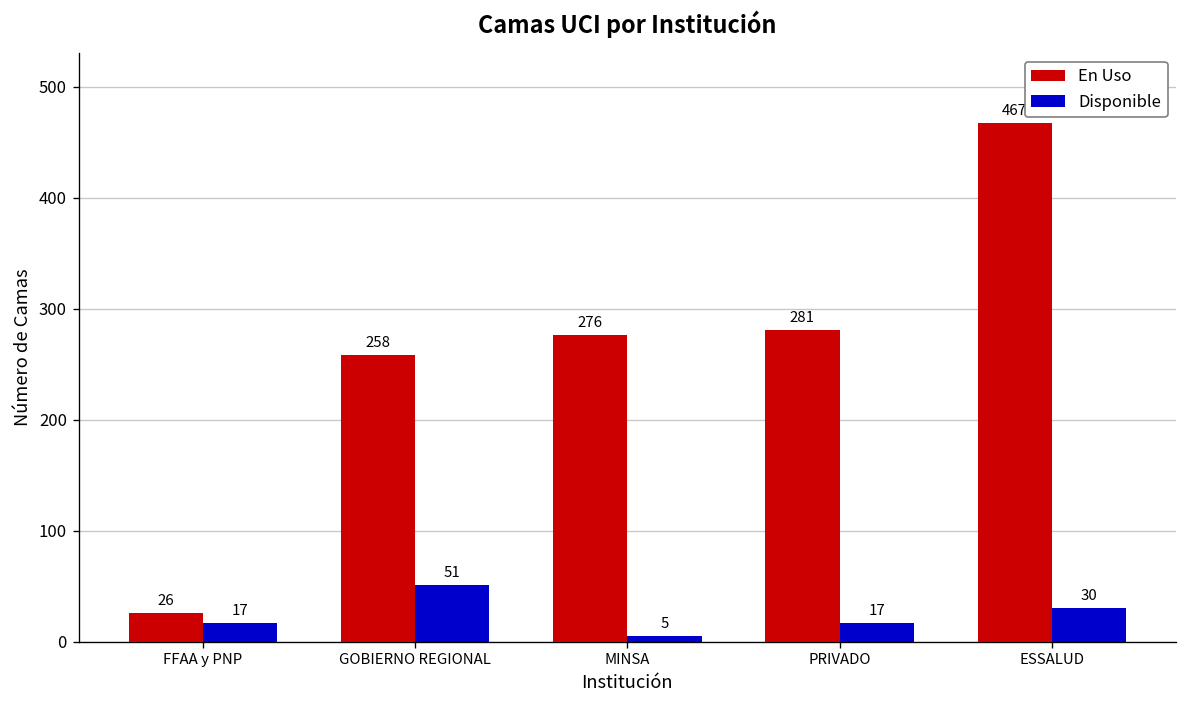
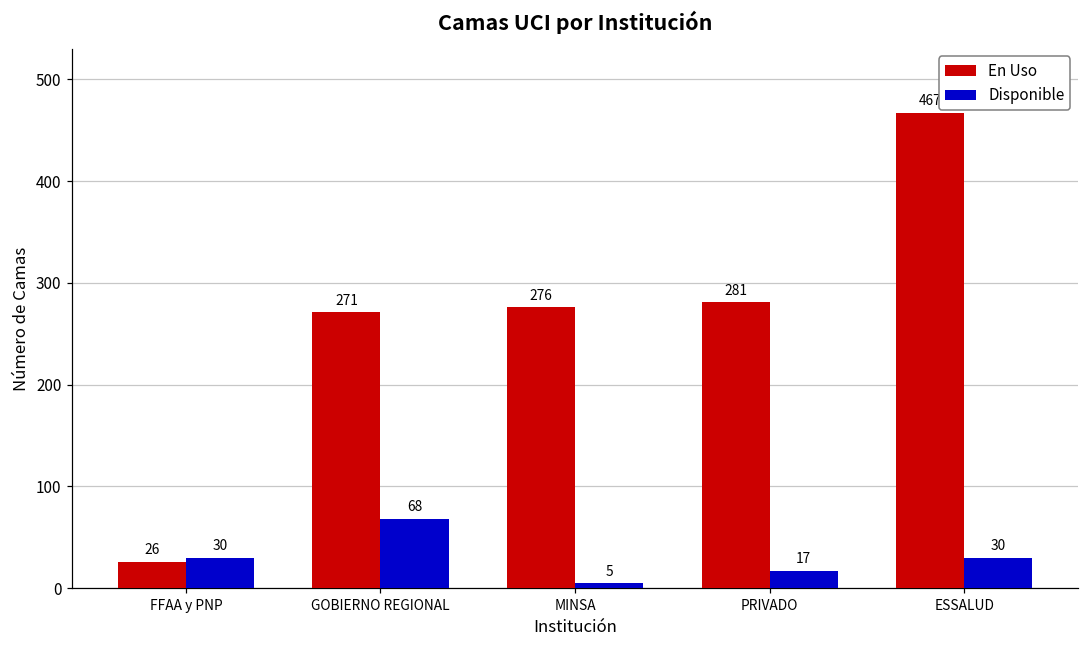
  {
    "En Uso": {
      "FFAA y PNP": 26,
-     "GOBIERNO REGIONAL": 258,
+     "GOBIERNO REGIONAL": 271,
      "MINSA": 276,
      "PRIVADO": 281
    },
    "Disponible": {
-     "FFAA y PNP": 17,
-     "GOBIERNO REGIONAL": 51,
+     "FFAA y PNP": 30,
+     "GOBIERNO REGIONAL": 68,
      "MINSA": 5,
      "PRIVADO": 17,
      "ESSALUD": 30
    }
  }
